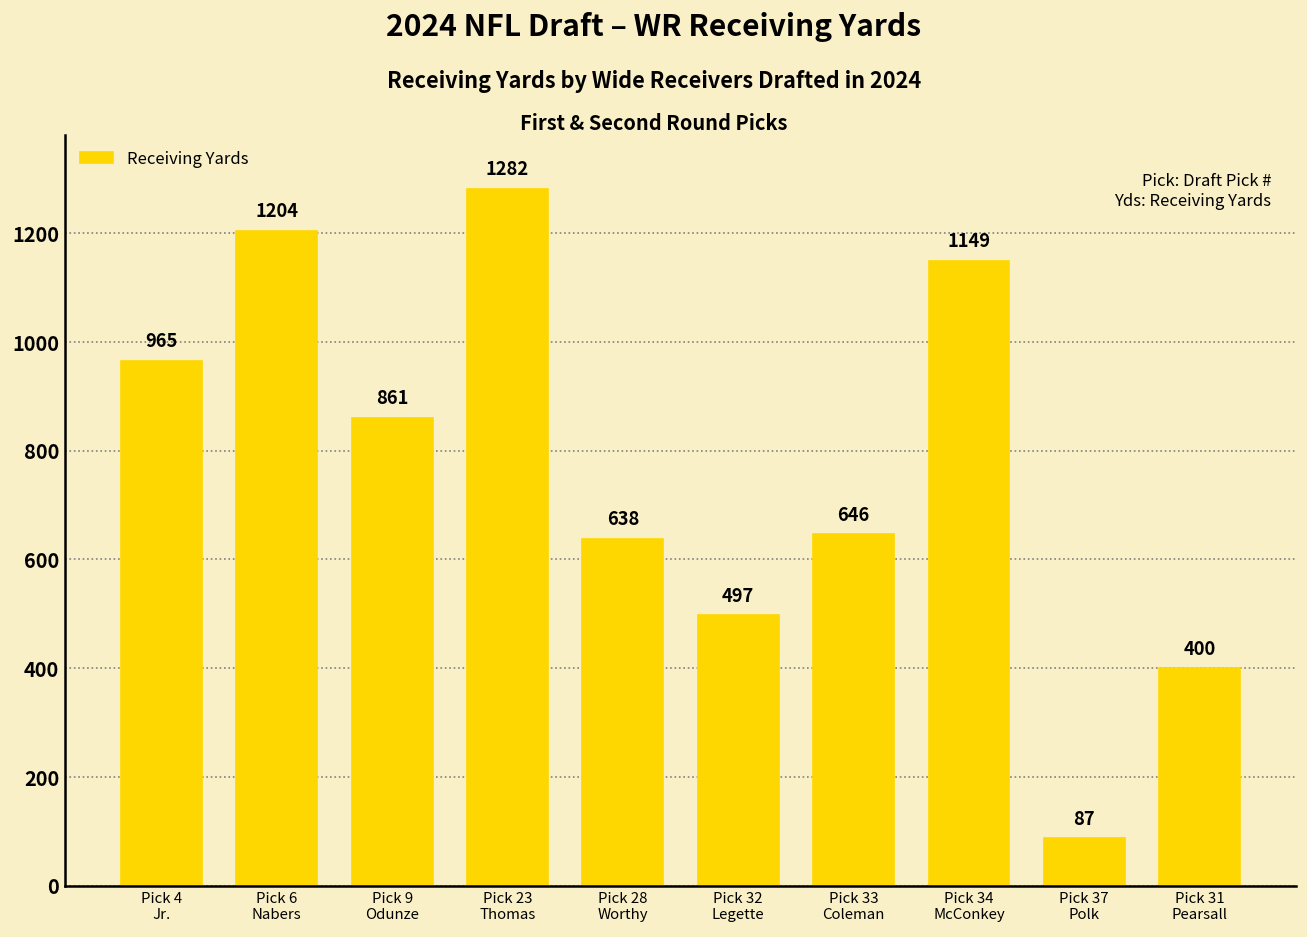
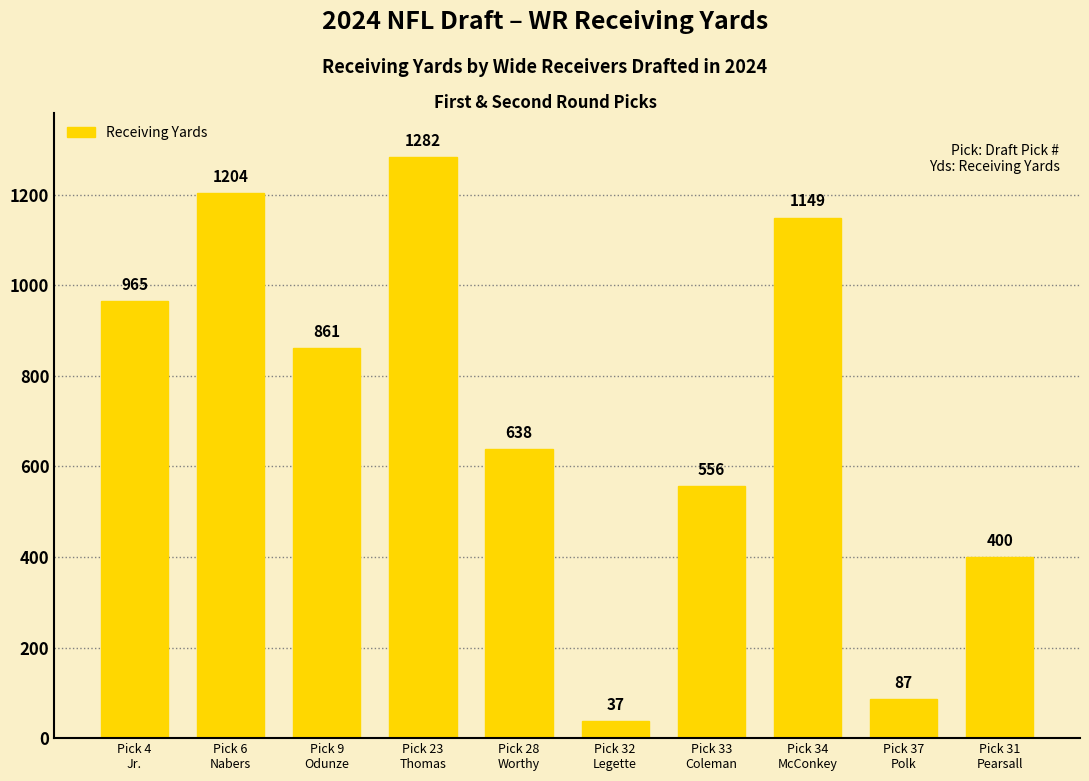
  {
    "Pick 4 Jr.": 965,
    "Pick 6 Nabers": 1204,
    "Pick 9 Odunze": 861,
    "Pick 23 Thomas": 1282,
    "Pick 28 Worthy": 638,
-   "Pick 32 Legette": 497,
-   "Pick 33 Coleman": 646,
+   "Pick 32 Legette": 37,
+   "Pick 33 Coleman": 556,
    "Pick 34 McConkey": 1149,
    "Pick 37 Polk": 87,
    "Pick 31 Pearsall": 400
  }
